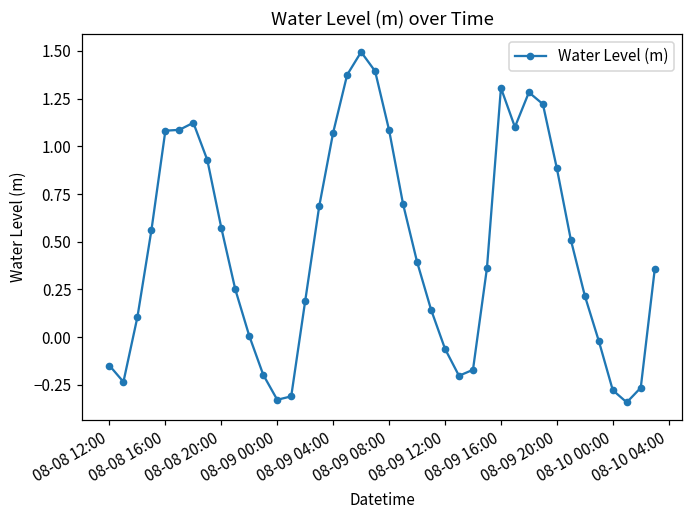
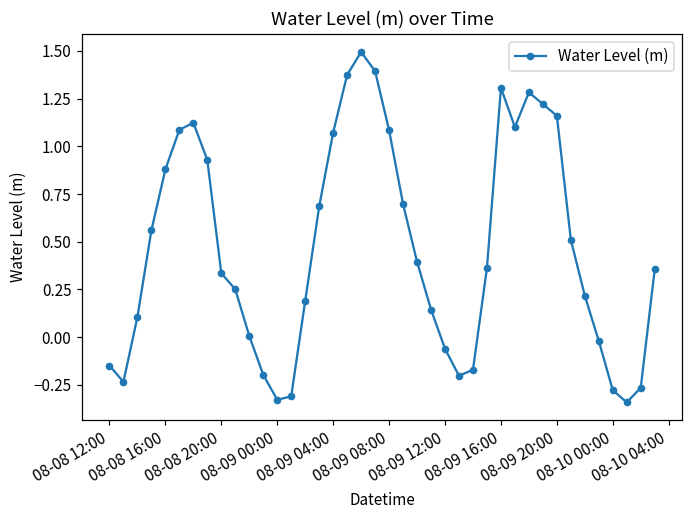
  {
    "08-08 12:00": -0.15,
-   "08-08 16:00": 1.08,
-   "08-08 20:00": 0.57,
+   "08-08 16:00": 0.88,
+   "08-08 20:00": 0.34,
    "08-09 00:00": -0.33,
    "08-09 04:00": 1.07,
    "08-09 08:00": 1.08,
    "08-09 12:00": -0.06,
    "08-09 16:00": 1.31,
-   "08-09 20:00": 0.88,
+   "08-09 20:00": 1.16,
    "08-10 00:00": -0.28
  }
